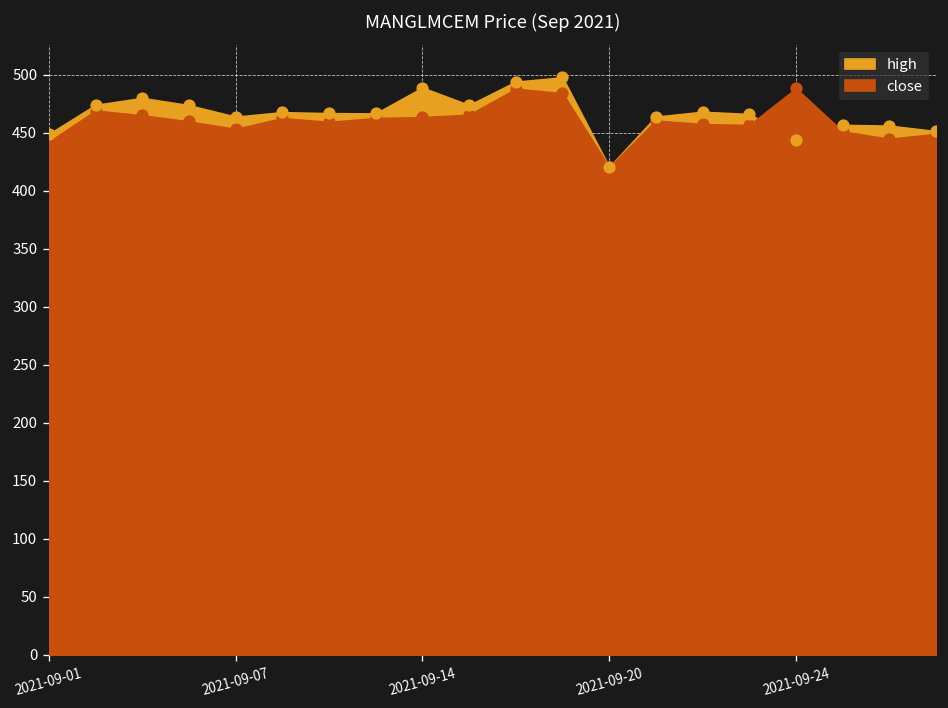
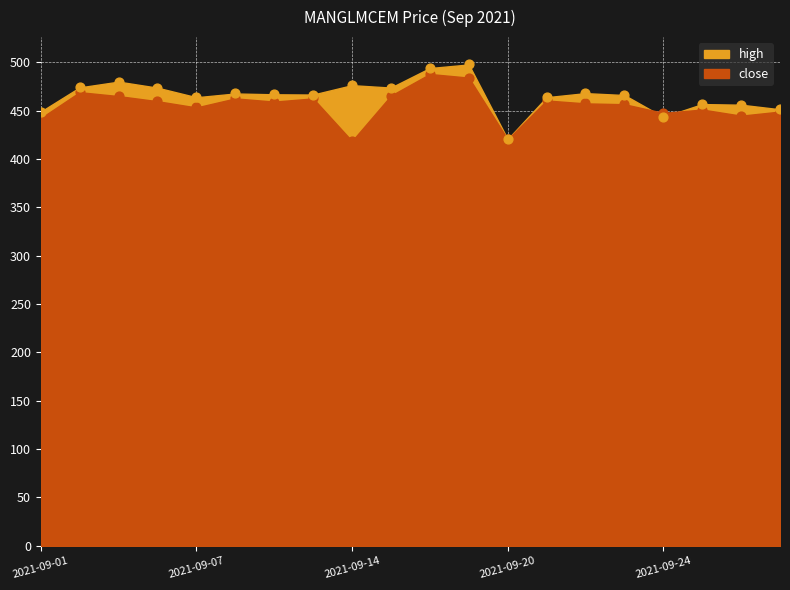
  {
    "high": {
      "2021-09-01": 450,
      "2021-09-07": 460,
-     "2021-09-14": 490
+     "2021-09-14": 480
    },
    "close": {
      "2021-09-01": 440,
      "2021-09-07": 450,
-     "2021-09-14": 460,
-     "2021-09-24": 490
+     "2021-09-14": 420,
+     "2021-09-24": 450
    }
  }
